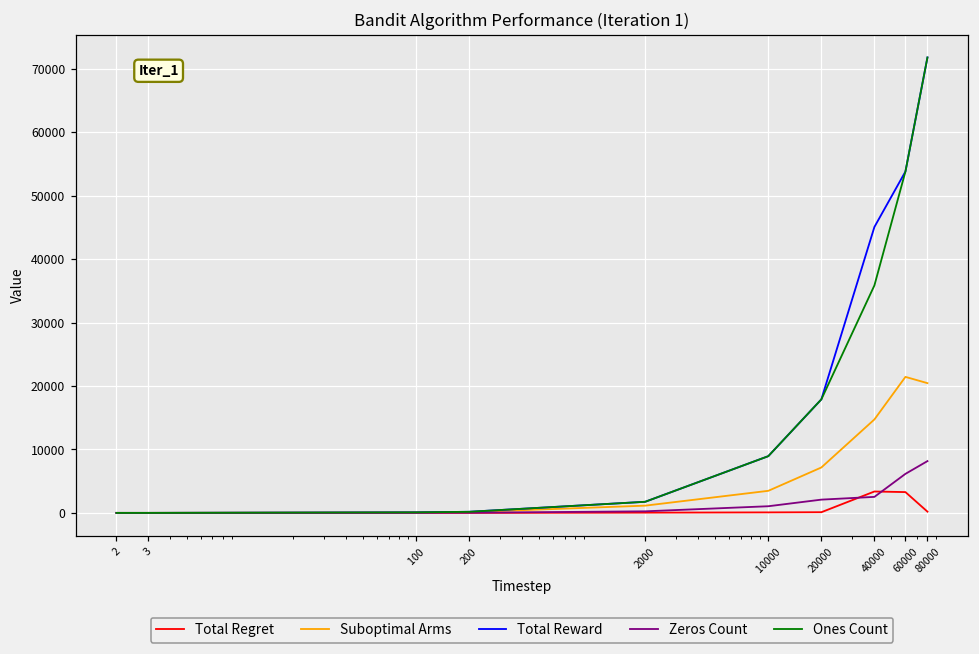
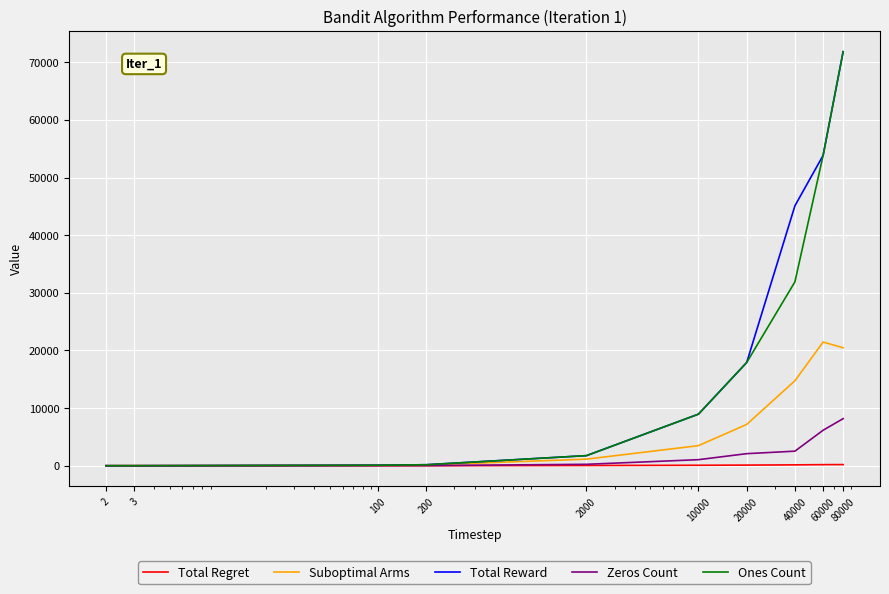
  {
    "Total Regret": {
      "10000": 0,
      "20000": 0,
-     "40000": 3000,
-     "60000": 3000,
+     "40000": 0,
+     "60000": 0,
      "80000": 0
    },
    "Suboptimal Arms": {
      "2000": 1000,
      "10000": 3000,
      "20000": 7000,
      "40000": 15000,
      "60000": 21000,
      "80000": 20000
    },
    "Total Reward": {
      "40000": 45000
    },
    "Zeros Count": {
      "10000": 1000,
      "20000": 2000,
      "40000": 3000,
      "60000": 6000,
      "80000": 8000
    },
    "Ones Count": {
-     "40000": 36000
+     "40000": 32000
    }
  }
